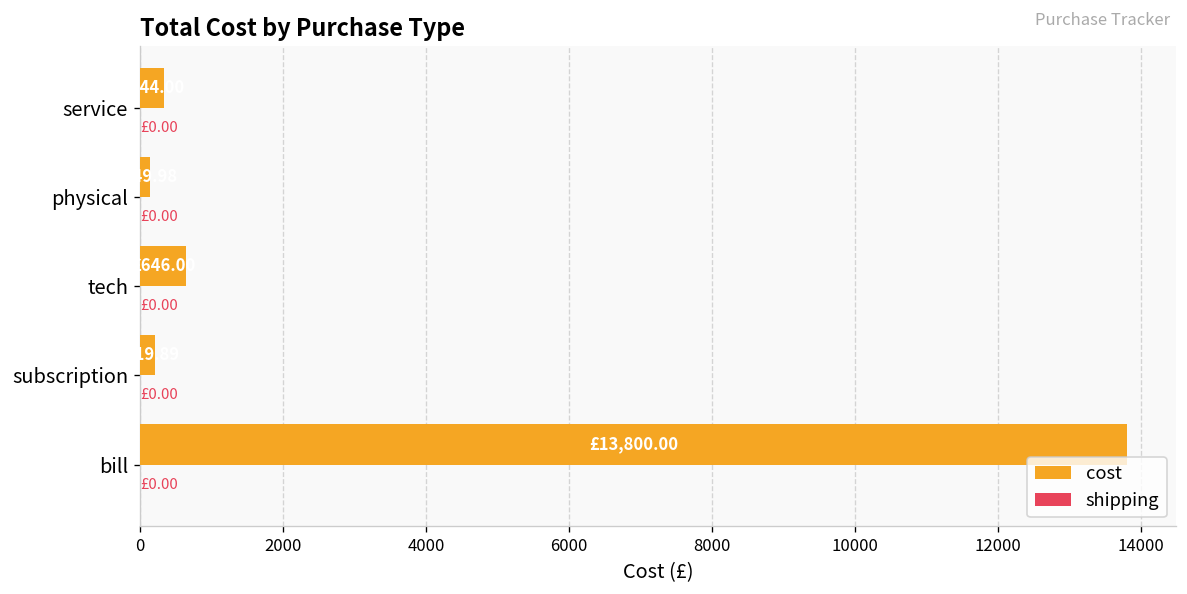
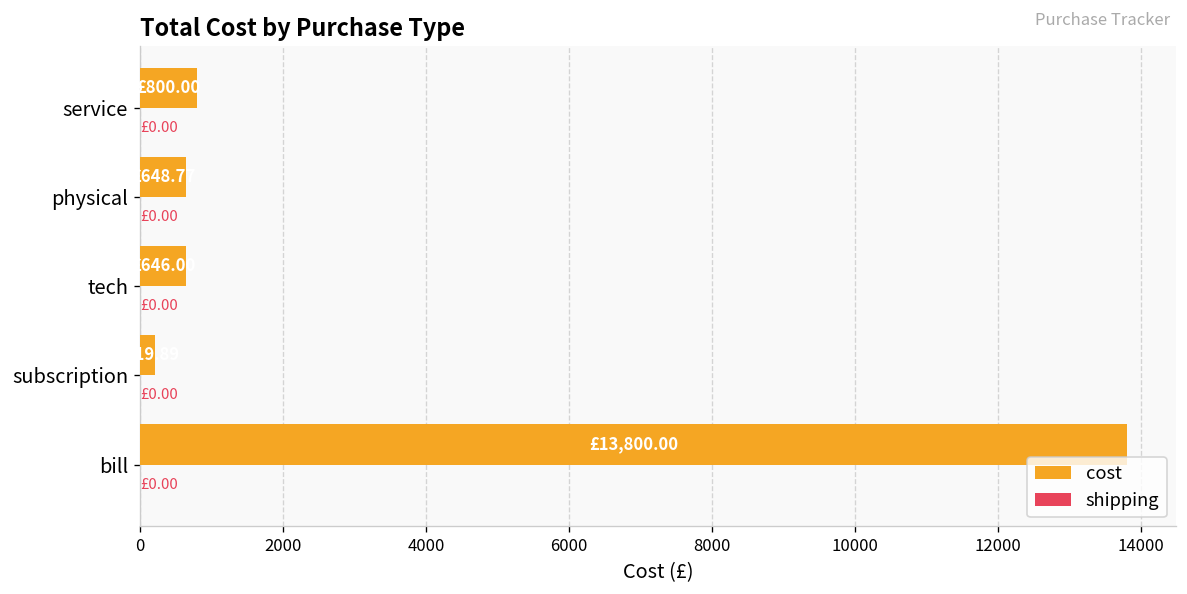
  {
    "cost": {
-     "service": "300",
-     "physical": "100",
+     "service": "800",
+     "physical": "600",
      "subscription": "200"
    },
    "shipping": {
      "service": "£0.00",
      "physical": "£0.00",
      "tech": "£0.00",
      "subscription": "£0.00",
      "bill": "£0.00"
    }
  }
